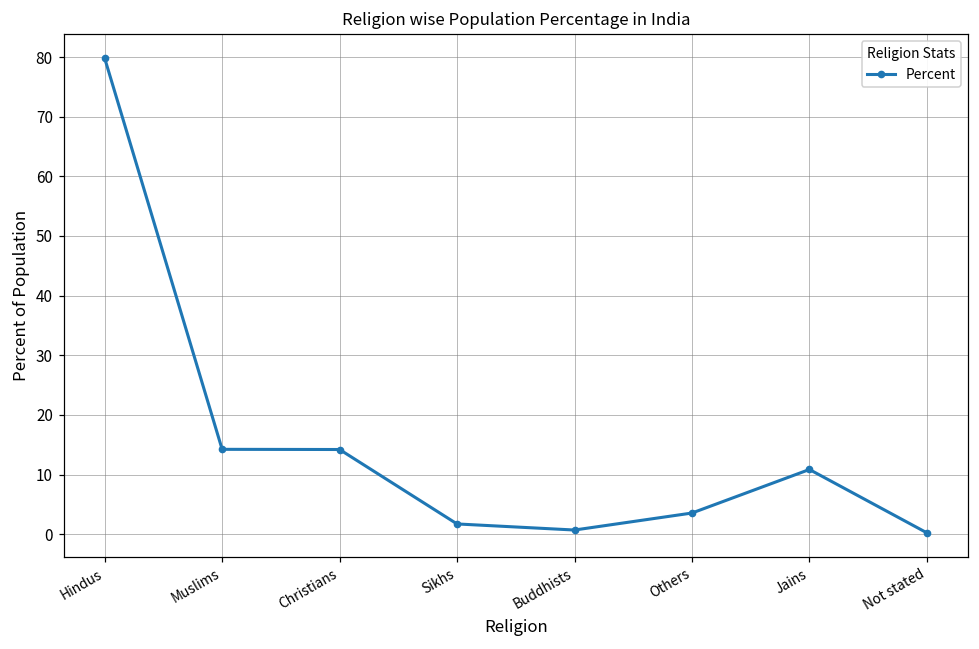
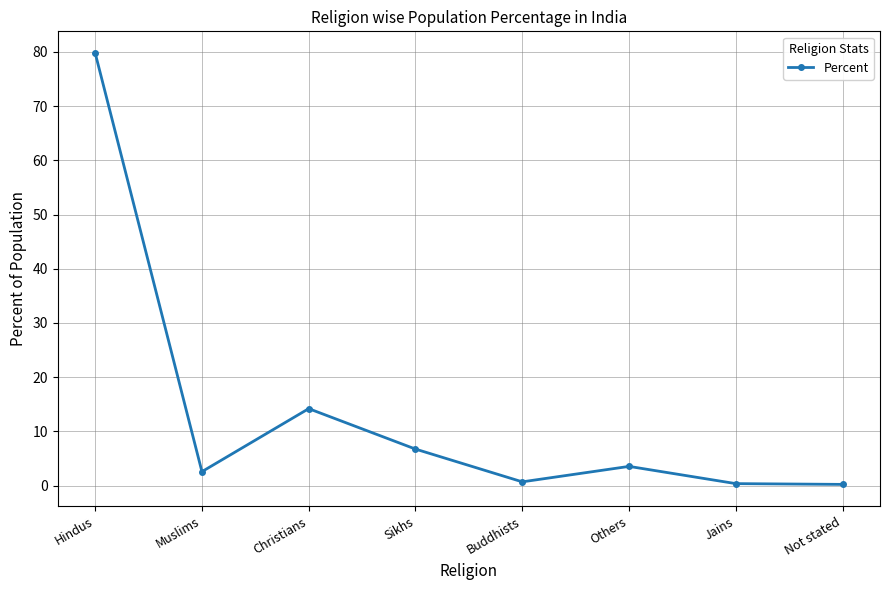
  {
    "Hindus": 80,
-   "Muslims": 14,
+   "Muslims": 3,
    "Christians": 14,
-   "Sikhs": 2,
+   "Sikhs": 7,
    "Buddhists": 1,
    "Others": 4,
-   "Jains": 11,
+   "Jains": 0,
    "Not stated": 0
  }
